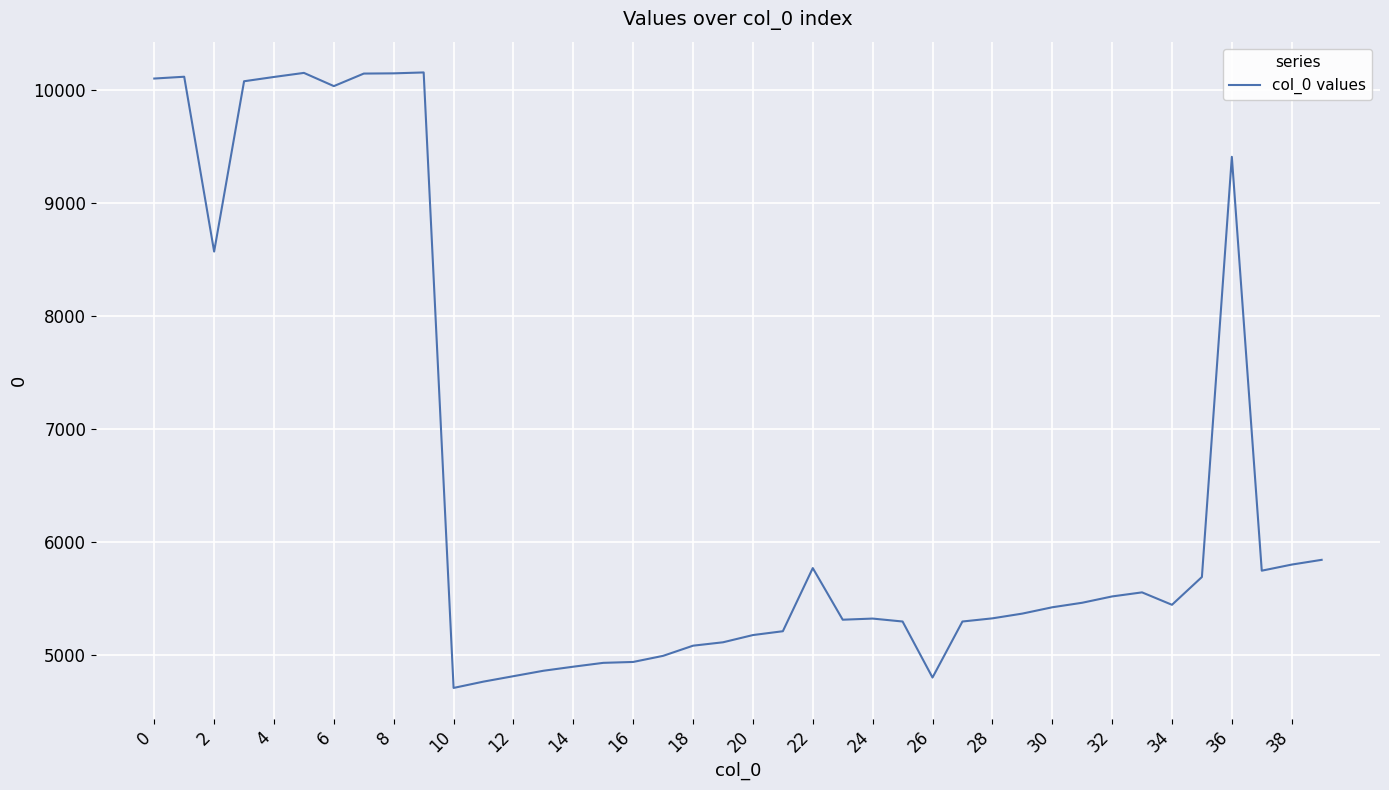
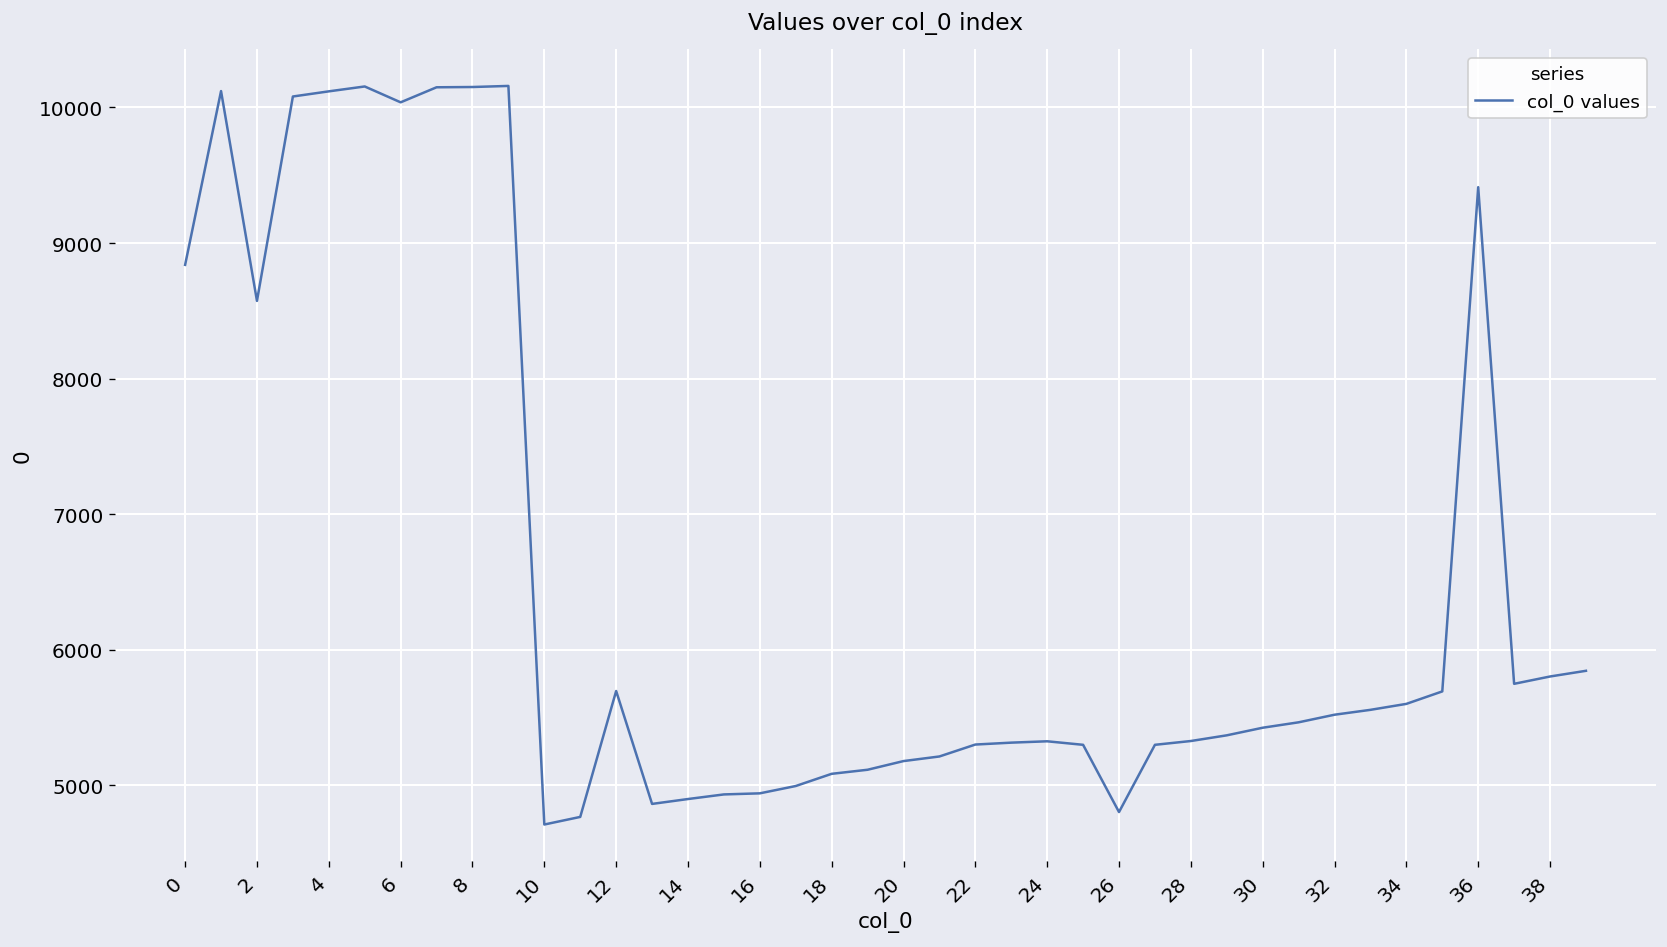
  {
-   "0": 10110,
+   "0": 8840,
    "2": 8570,
    "4": 10120,
    "6": 10040,
    "8": 10150,
    "10": 4710,
-   "12": 4810,
+   "12": 5700,
    "14": 4900,
    "16": 4940,
    "18": 5080,
    "20": 5180,
-   "22": 5770,
+   "22": 5300,
    "24": 5320,
    "26": 4800,
    "28": 5330,
    "30": 5420,
    "32": 5520,
-   "34": 5450,
+   "34": 5600,
    "36": 9410,
    "38": 5800
  }
